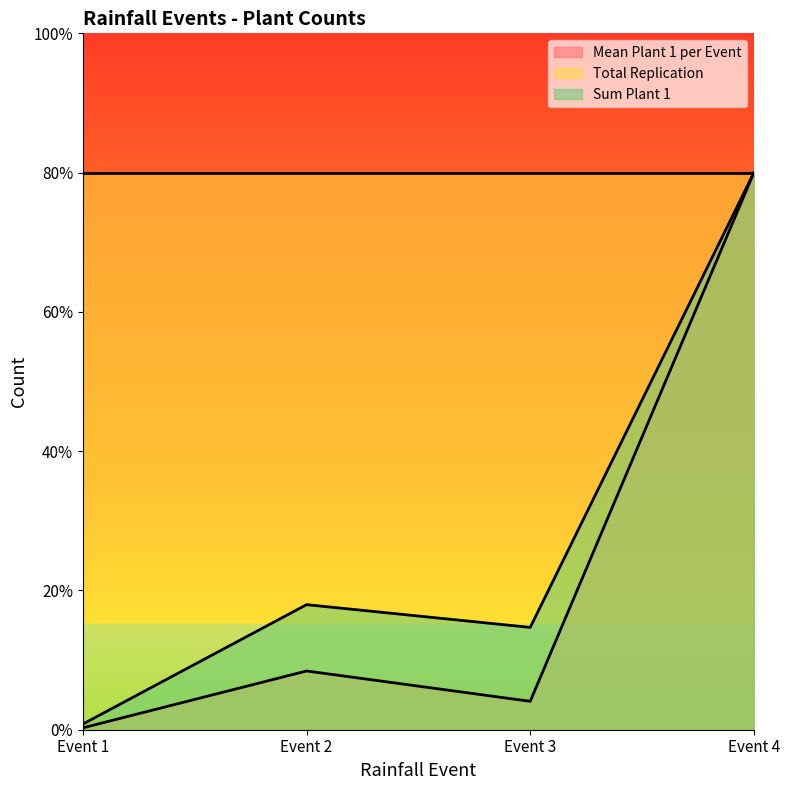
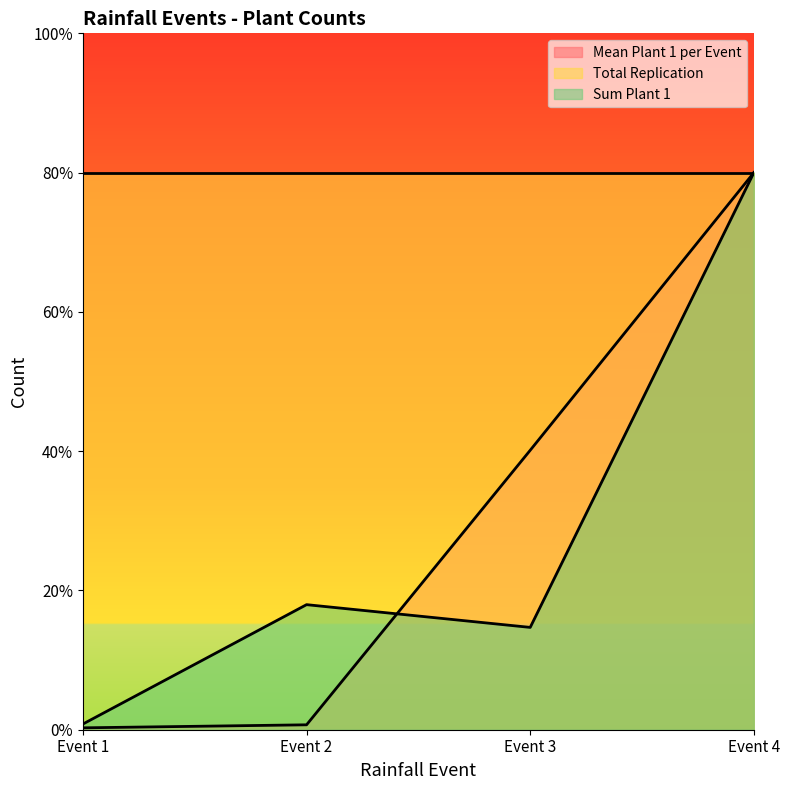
  {
    "Mean Plant 1 per Event": {
      "Event 1": "0%",
-     "Event 2": "8%",
-     "Event 3": "4%"
+     "Event 2": "1%",
+     "Event 3": "40%"
    },
    "Total Replication": {
      "Event 1": "80%",
      "Event 2": "80%",
      "Event 3": "80%"
    },
    "Sum Plant 1": {
      "Event 1": "1%",
      "Event 2": "18%",
      "Event 3": "15%"
    }
  }
